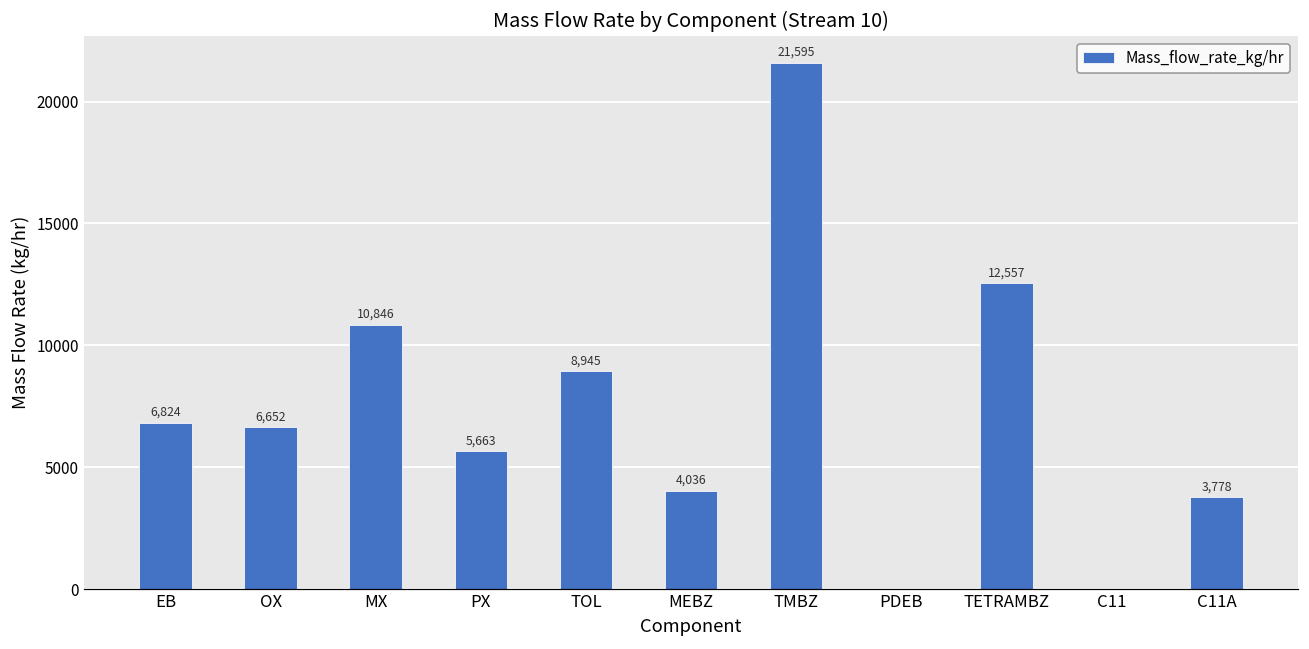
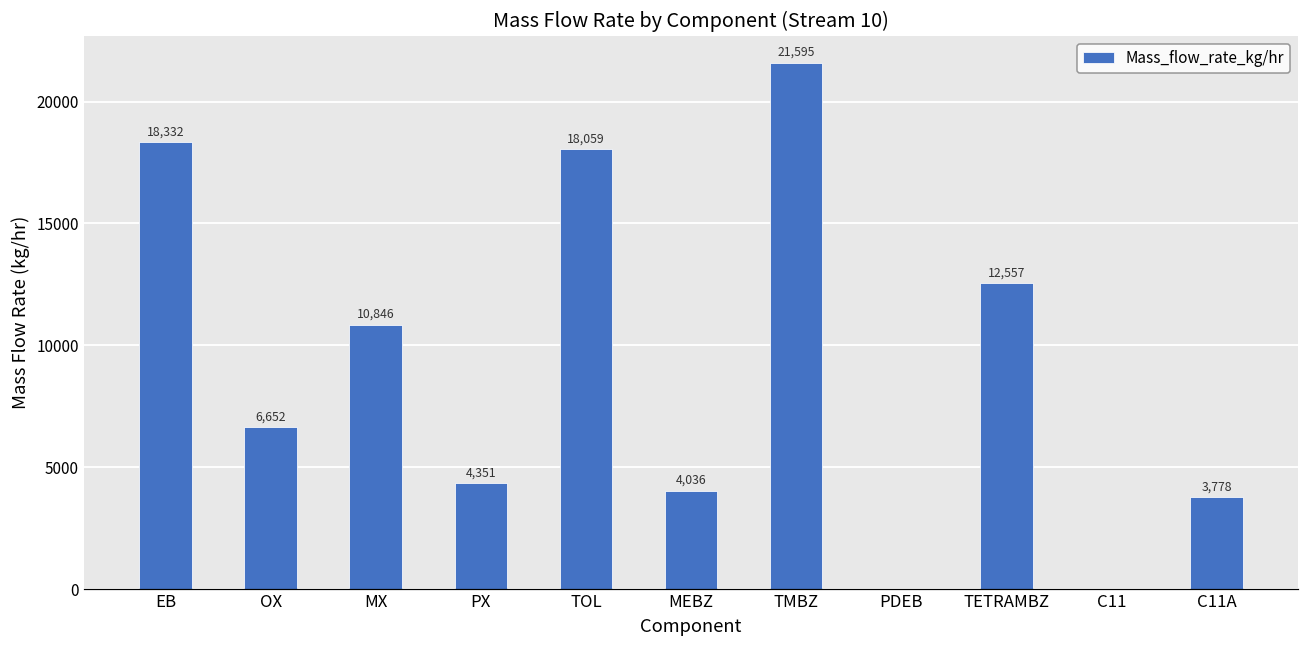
  {
-   "EB": "6,824",
+   "EB": "18,332",
    "OX": "6,652",
    "MX": "10,846",
-   "PX": "5,663",
-   "TOL": "8,945",
+   "PX": "4,351",
+   "TOL": "18,059",
    "MEBZ": "4,036",
    "TMBZ": "21,595",
    "TETRAMBZ": "12,557",
    "C11A": "3,778"
  }
